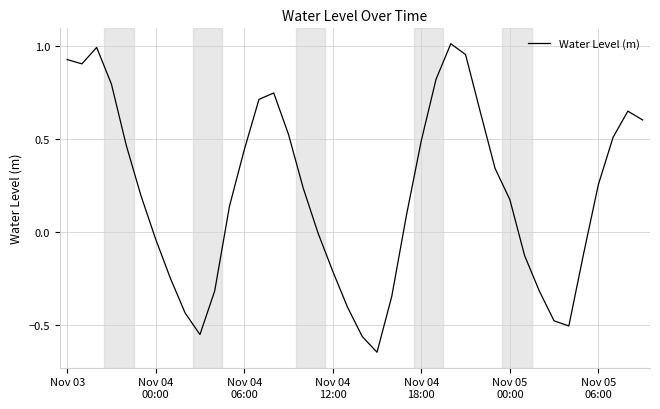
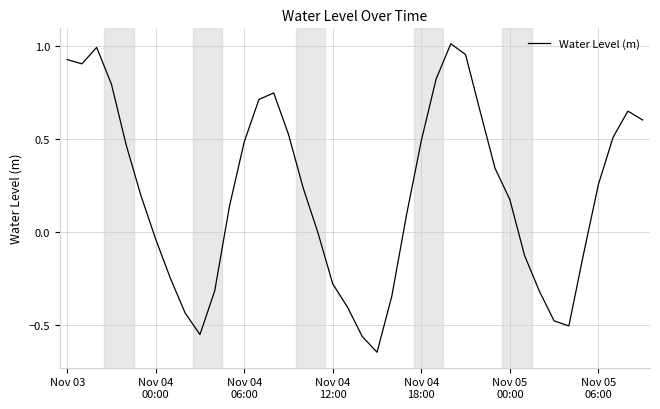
  {
    "Nov 03": 0.93,
    "Nov 04 00:00": -0.04,
-   "Nov 04 06:00": 0.44,
-   "Nov 04 12:00": -0.21,
+   "Nov 04 06:00": 0.49,
+   "Nov 04 12:00": -0.28,
    "Nov 04 18:00": 0.49,
    "Nov 05 00:00": 0.18,
    "Nov 05 06:00": 0.26
  }
